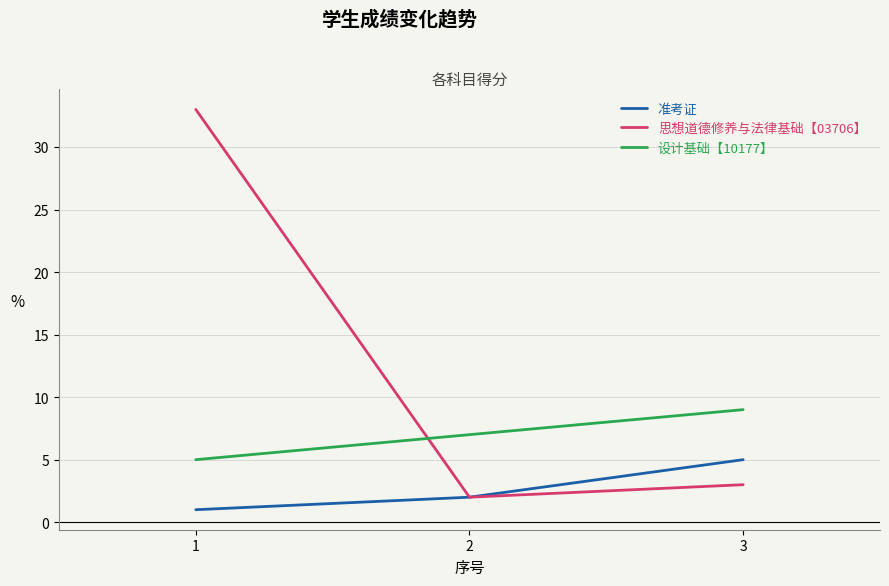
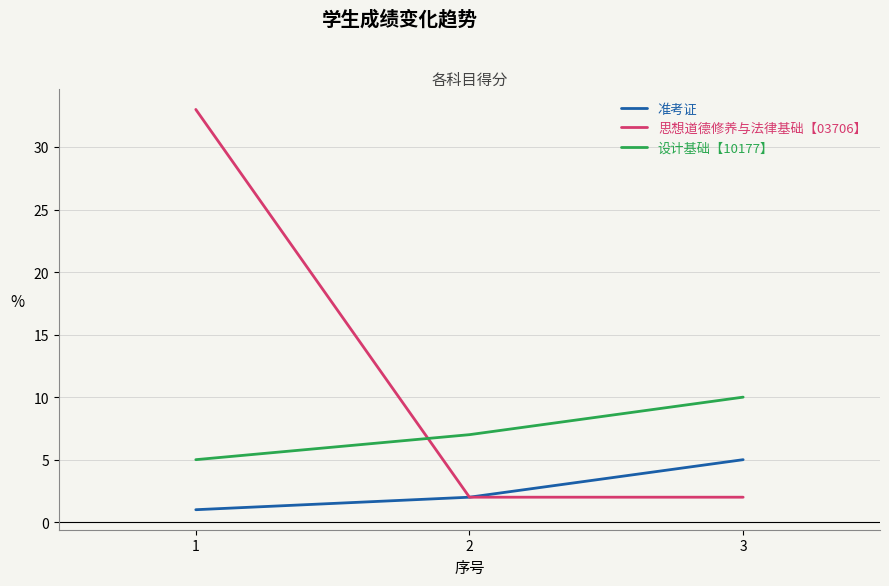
  {
    "准考证": {
      "1": 1,
      "3": 5
    },
    "思想道德修养与法律基础【03706】": {
      "1": 33,
-     "3": 3
+     "3": 2
    },
    "设计基础【10177】": {
      "1": 5,
      "2": 7,
-     "3": 9
+     "3": 10
    }
  }
